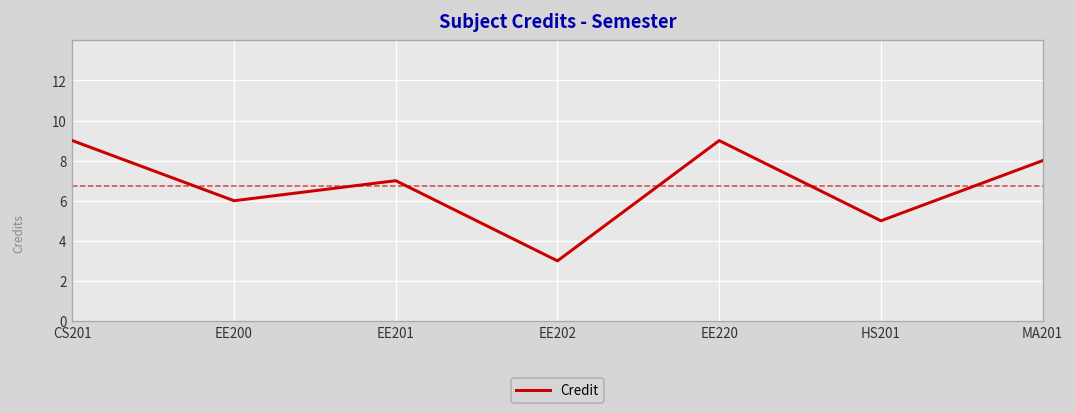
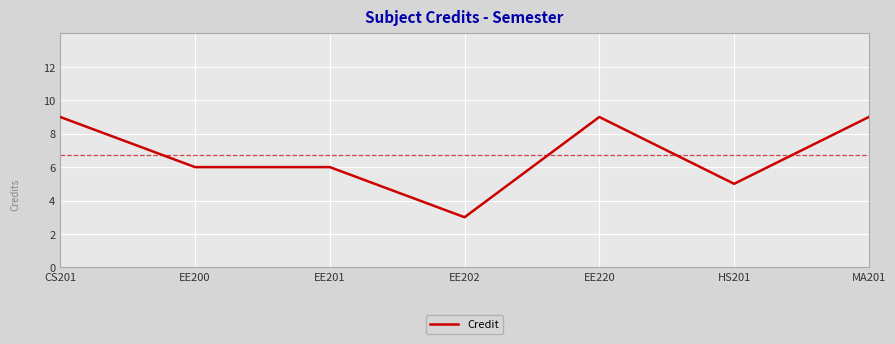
  {
    "CS201": 9,
    "EE200": 6,
-   "EE201": 7,
+   "EE201": 6,
    "EE202": 3,
    "EE220": 9,
    "HS201": 5,
-   "MA201": 8
+   "MA201": 9
  }
